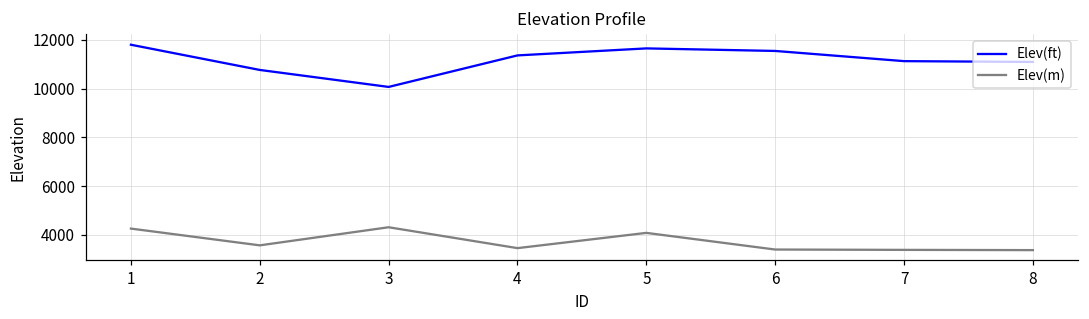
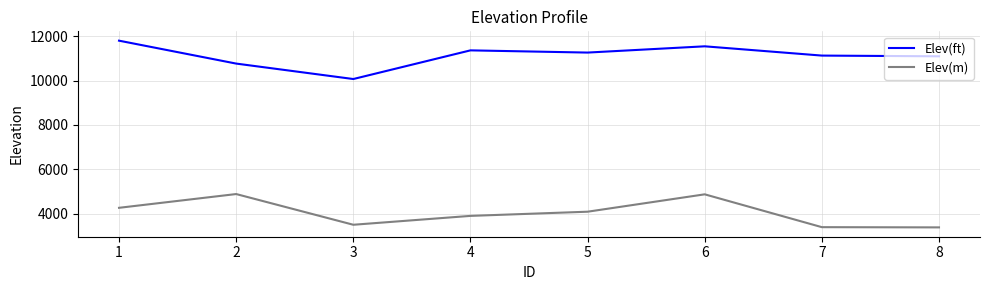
  {
    "Elev(ft)": {
      "1": 11800,
      "2": 10800,
      "3": 10100,
      "4": 11400,
-     "5": 11600,
+     "5": 11300,
      "6": 11500,
      "7": 11100
    },
    "Elev(m)": {
      "1": 4300,
-     "2": 3600,
-     "3": 4300,
-     "4": 3500,
+     "2": 4900,
+     "3": 3500,
+     "4": 3900,
      "5": 4100,
-     "6": 3400,
+     "6": 4900,
      "7": 3400,
      "8": 3400
    }
  }
